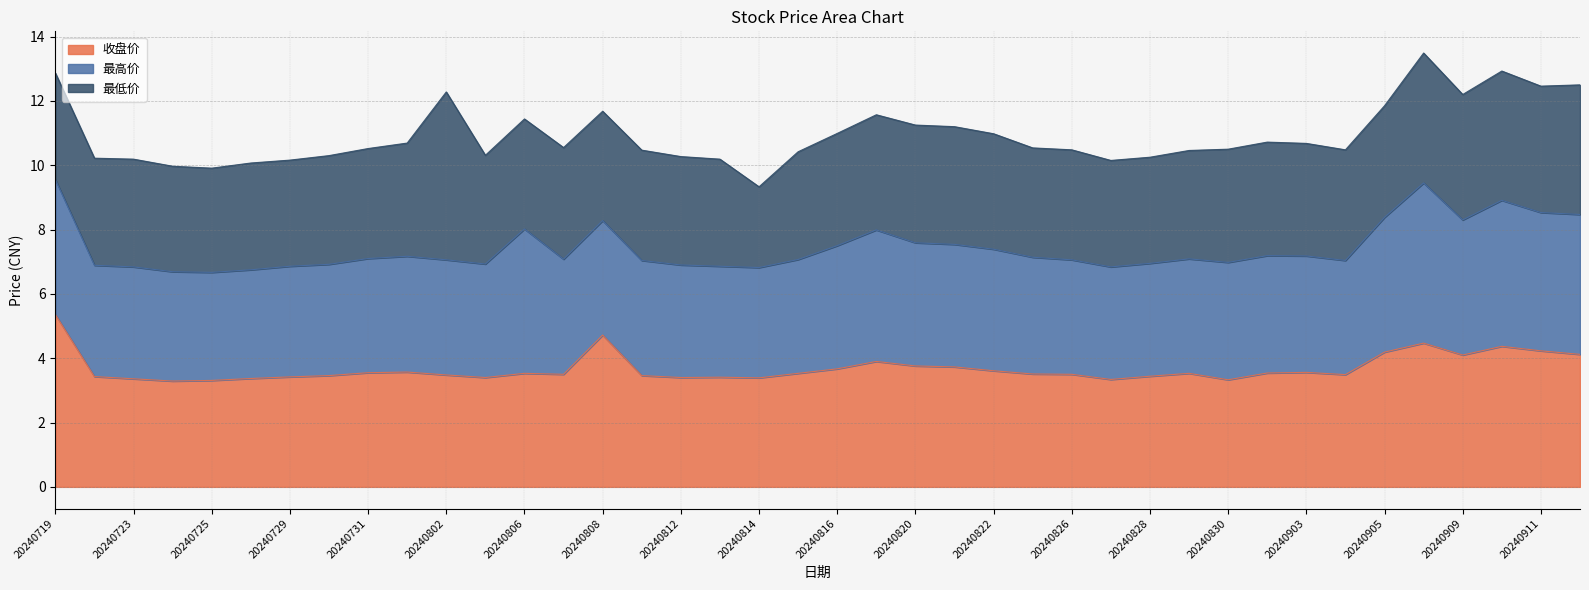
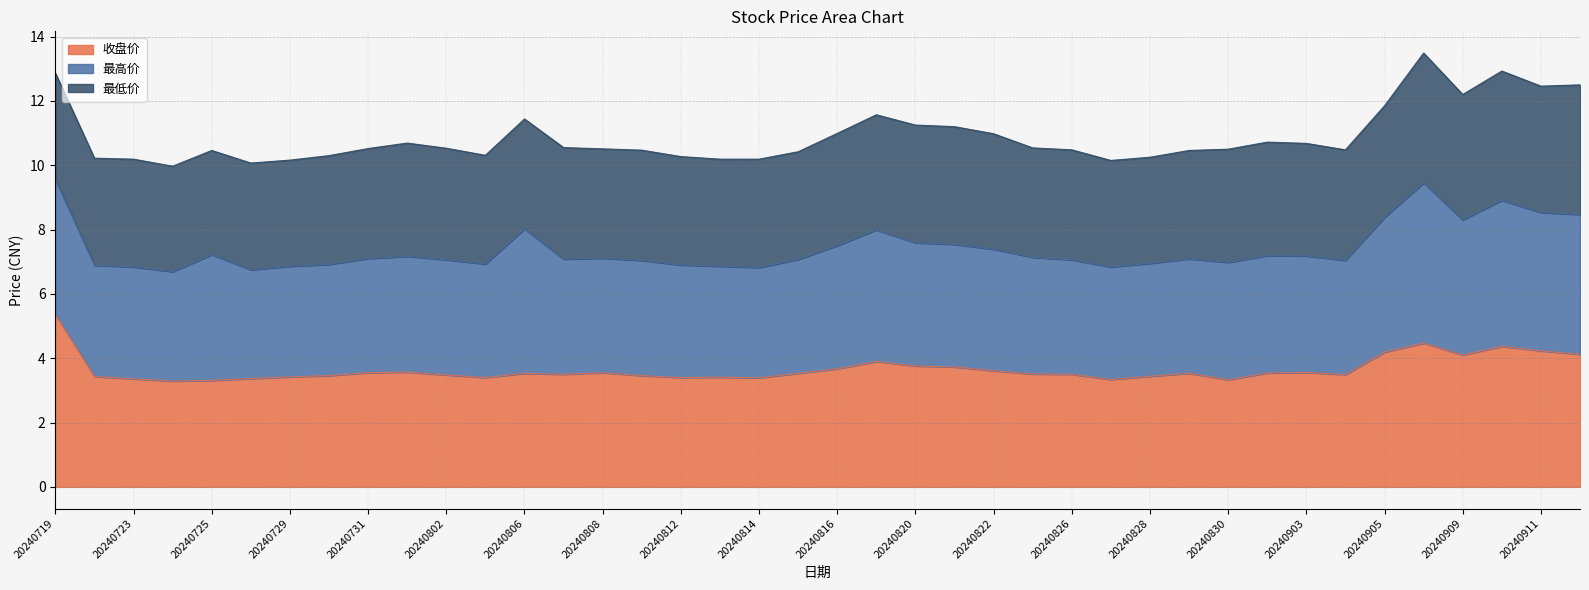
  {
    "收盘价": {
      "20240719": 5.4,
      "20240723": 3.4,
      "20240725": 3.3,
      "20240729": 3.4,
      "20240731": 3.6,
      "20240802": 3.5,
      "20240806": 3.5,
-     "20240808": 4.7,
+     "20240808": 3.6,
      "20240812": 3.4,
      "20240814": 3.4,
      "20240816": 3.7,
      "20240820": 3.8,
      "20240822": 3.6,
      "20240826": 3.5,
      "20240828": 3.4,
      "20240830": 3.3,
      "20240903": 3.6,
      "20240905": 4.2,
      "20240909": 4.1,
      "20240911": 4.2
    },
    "最高价": {
      "20240719": 4.2,
      "20240723": 3.5,
-     "20240725": 3.4,
+     "20240725": 3.9,
      "20240729": 3.4,
      "20240731": 3.6,
      "20240802": 3.6,
      "20240806": 4.5,
      "20240808": 3.6,
      "20240812": 3.5,
      "20240814": 3.4,
      "20240816": 3.8,
      "20240820": 3.8,
      "20240822": 3.8,
      "20240826": 3.6,
      "20240828": 3.5,
      "20240830": 3.7,
      "20240903": 3.6,
      "20240905": 4.2,
      "20240909": 4.2,
      "20240911": 4.3
    },
    "最低价": {
      "20240719": 3.3,
      "20240723": 3.3,
      "20240725": 3.2,
      "20240729": 3.3,
      "20240731": 3.4,
-     "20240802": 5.2,
+     "20240802": 3.5,
      "20240806": 3.4,
      "20240808": 3.4,
      "20240812": 3.4,
-     "20240814": 2.5,
+     "20240814": 3.4,
      "20240816": 3.5,
      "20240820": 3.7,
      "20240822": 3.6,
      "20240826": 3.4,
      "20240828": 3.3,
      "20240830": 3.5,
      "20240903": 3.5,
      "20240905": 3.5,
      "20240909": 3.9,
      "20240911": 3.9
    }
  }
